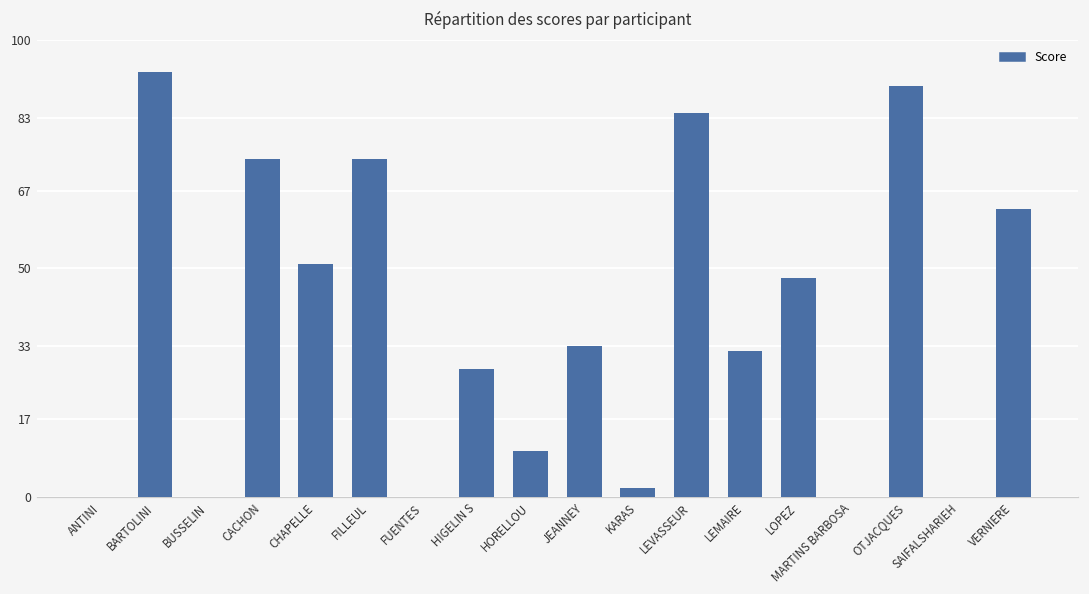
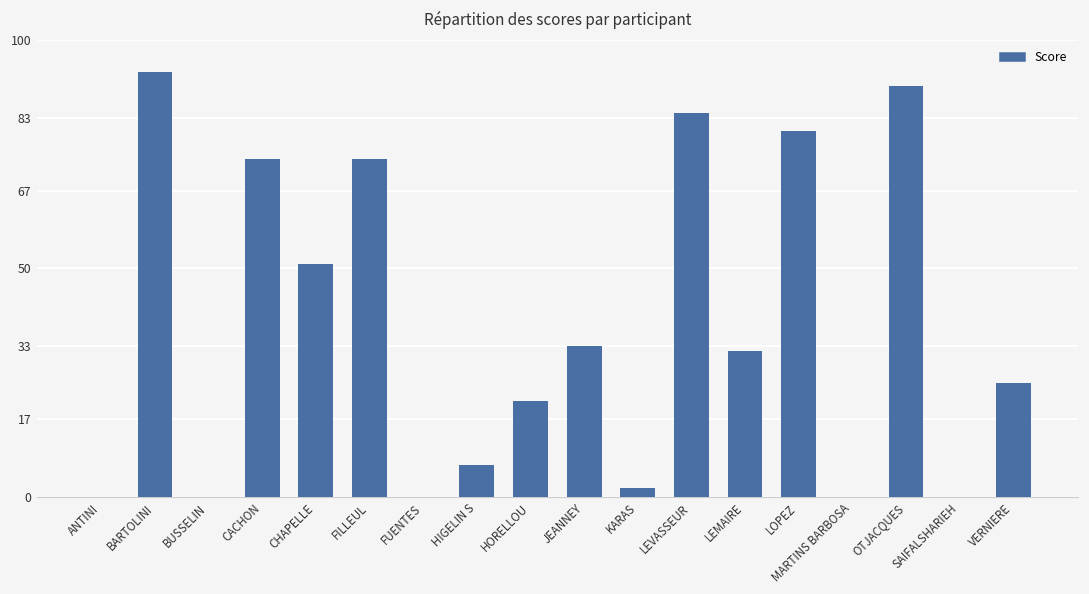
  {
    "ANTINI": 0,
    "BARTOLINI": 93,
    "BUSSELIN": 0,
    "CACHON": 74,
    "CHAPELLE": 51,
    "FILLEUL": 74,
    "FUENTES": 0,
-   "HIGELIN S": 28,
-   "HORELLOU": 10,
+   "HIGELIN S": 7,
+   "HORELLOU": 21,
    "JEANNEY": 33,
    "KARAS": 2,
    "LEVASSEUR": 84,
    "LEMAIRE": 32,
-   "LOPEZ": 48,
+   "LOPEZ": 80,
    "MARTINS BARBOSA": 0,
    "OTJACQUES": 90,
    "SAIFALSHARIEH": 0,
-   "VERNIERE": 63
+   "VERNIERE": 25
  }
